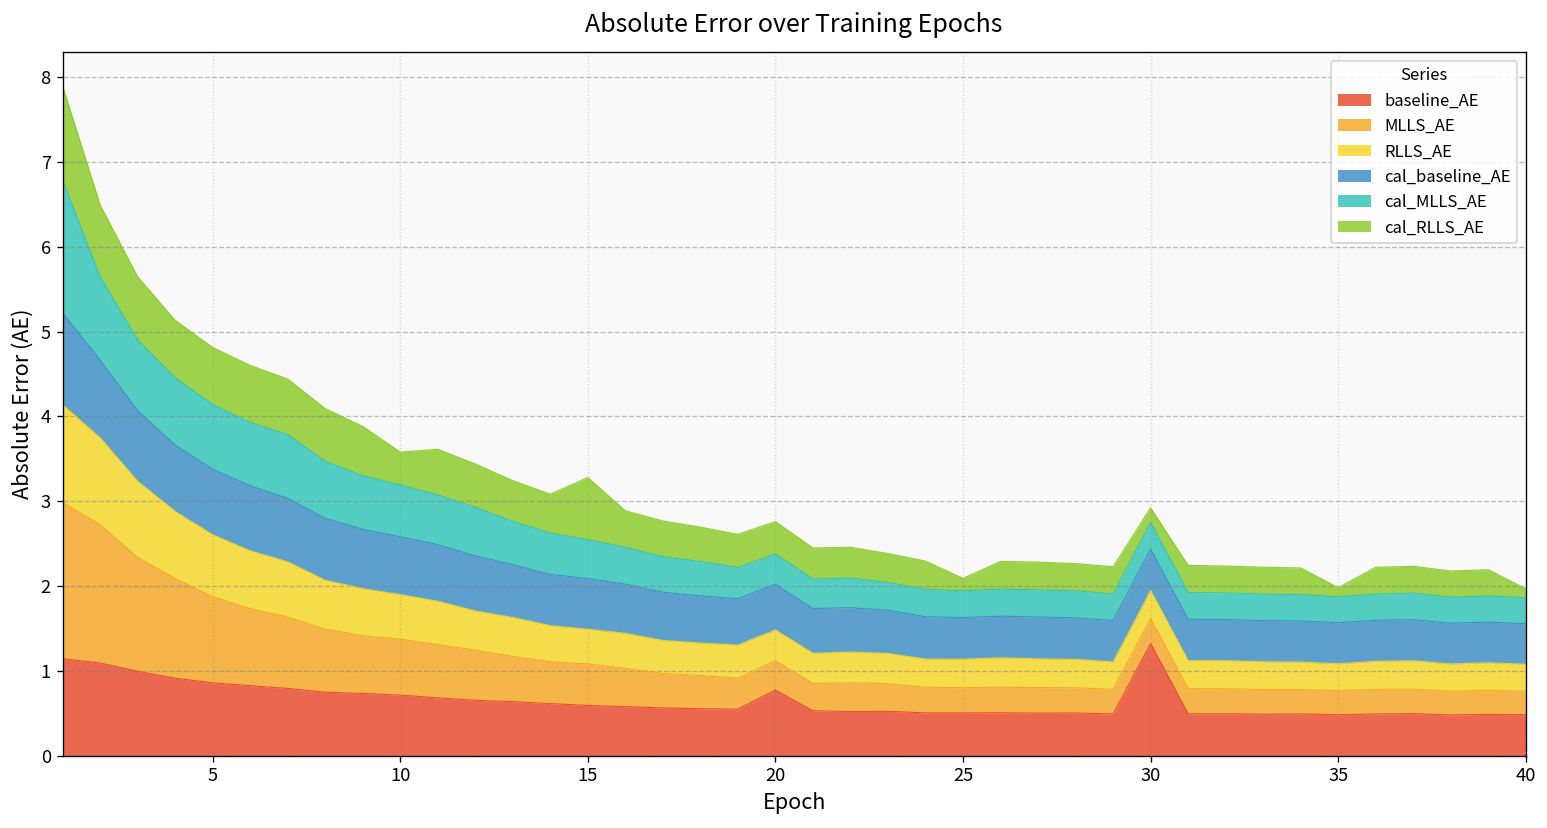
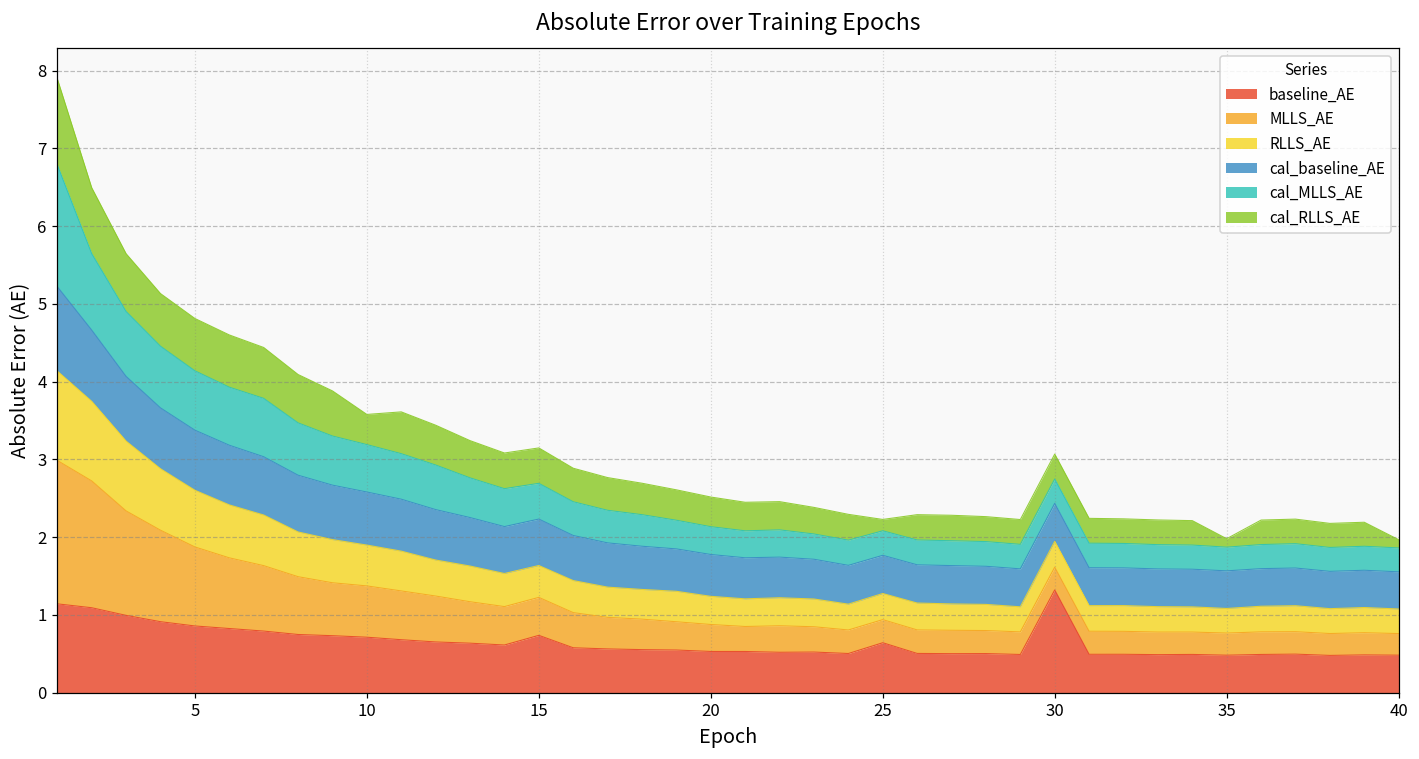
  {
    "baseline_AE": {
      "5": 0.9,
      "10": 0.7,
-     "15": 0.6,
-     "20": 0.8,
-     "25": 0.5,
+     "15": 0.7,
+     "20": 0.5,
+     "25": 0.6,
      "30": 1.3,
      "35": 0.5,
      "40": 0.5
    },
    "cal_RLLS_AE": {
      "5": 0.7,
      "10": 0.4,
-     "15": 0.7,
+     "15": 0.5,
      "20": 0.4,
      "25": 0.1,
-     "30": 0.2,
+     "30": 0.3,
      "35": 0.1,
      "40": 0.1
    }
  }
